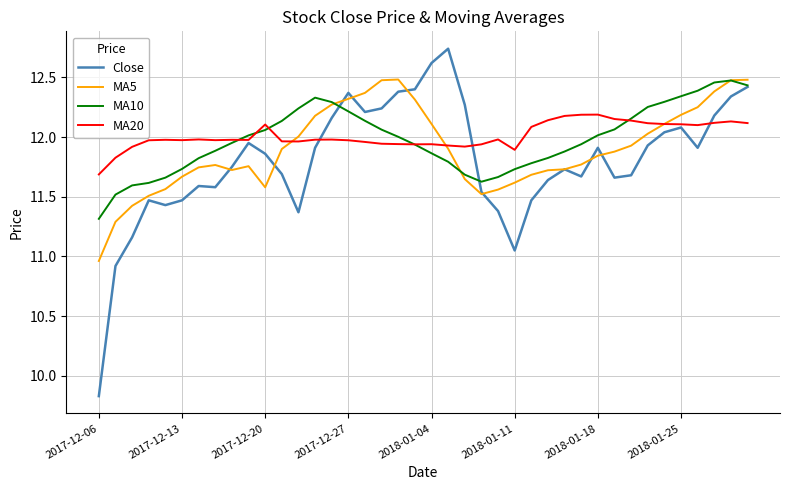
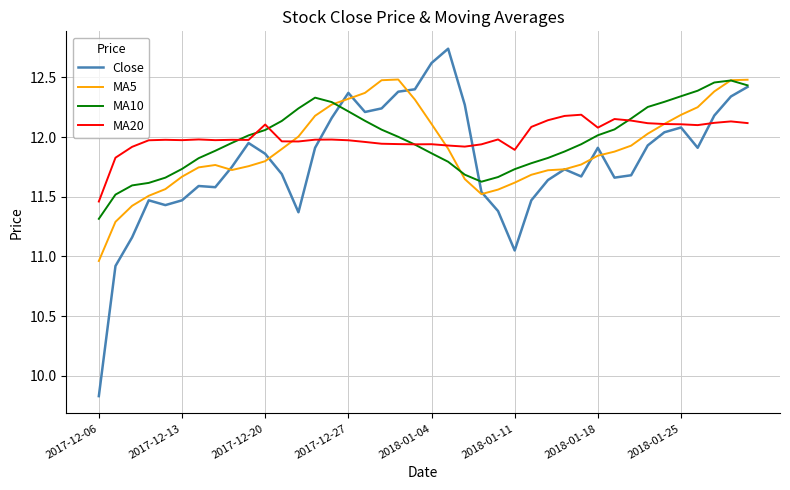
  {
    "Close": {
      "2017-12-06": 9.83,
      "2017-12-13": 11.47,
      "2017-12-20": 11.86,
      "2017-12-27": 12.37,
      "2018-01-04": 12.62,
      "2018-01-11": 11.05,
      "2018-01-18": 11.91,
      "2018-01-25": 12.08
    },
    "MA5": {
      "2017-12-06": 10.96,
      "2017-12-13": 11.67,
-     "2017-12-20": 11.58,
+     "2017-12-20": 11.80,
      "2017-12-27": 12.32,
      "2018-01-04": 12.11,
      "2018-01-11": 11.62,
      "2018-01-18": 11.84,
      "2018-01-25": 12.19
    },
    "MA10": {
      "2017-12-06": 11.32,
      "2017-12-13": 11.73,
      "2017-12-20": 12.06,
      "2017-12-27": 12.22,
      "2018-01-04": 11.86,
      "2018-01-11": 11.73,
      "2018-01-18": 12.02,
      "2018-01-25": 12.34
    },
    "MA20": {
-     "2017-12-06": 11.69,
+     "2017-12-06": 11.46,
      "2017-12-13": 11.97,
      "2017-12-20": 12.11,
      "2017-12-27": 11.97,
      "2018-01-04": 11.94,
      "2018-01-11": 11.89,
-     "2018-01-18": 12.19,
+     "2018-01-18": 12.08,
      "2018-01-25": 12.11
    }
  }
